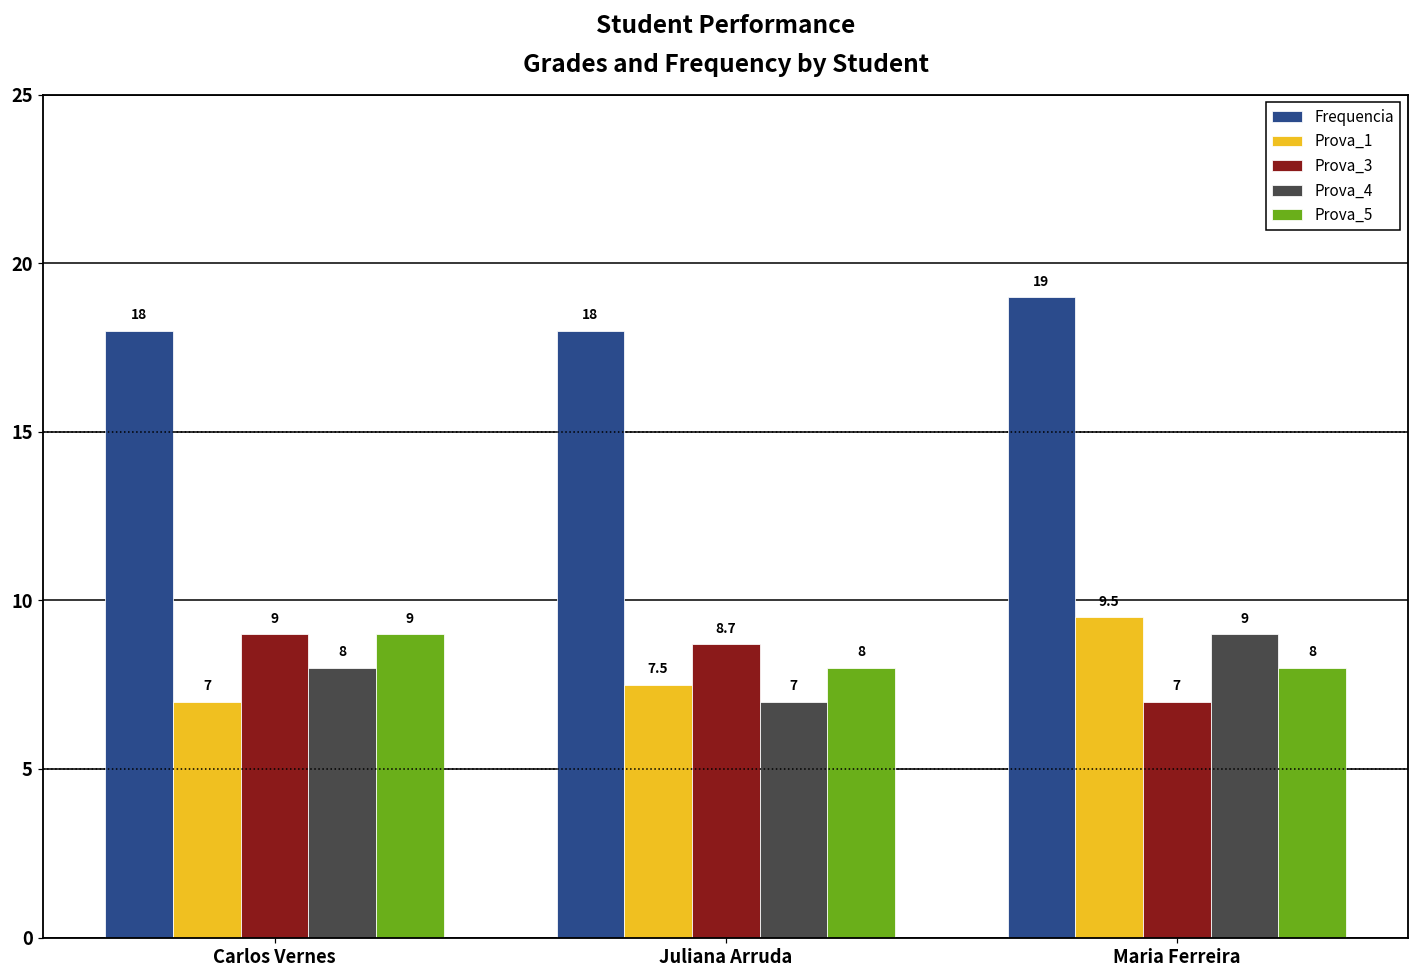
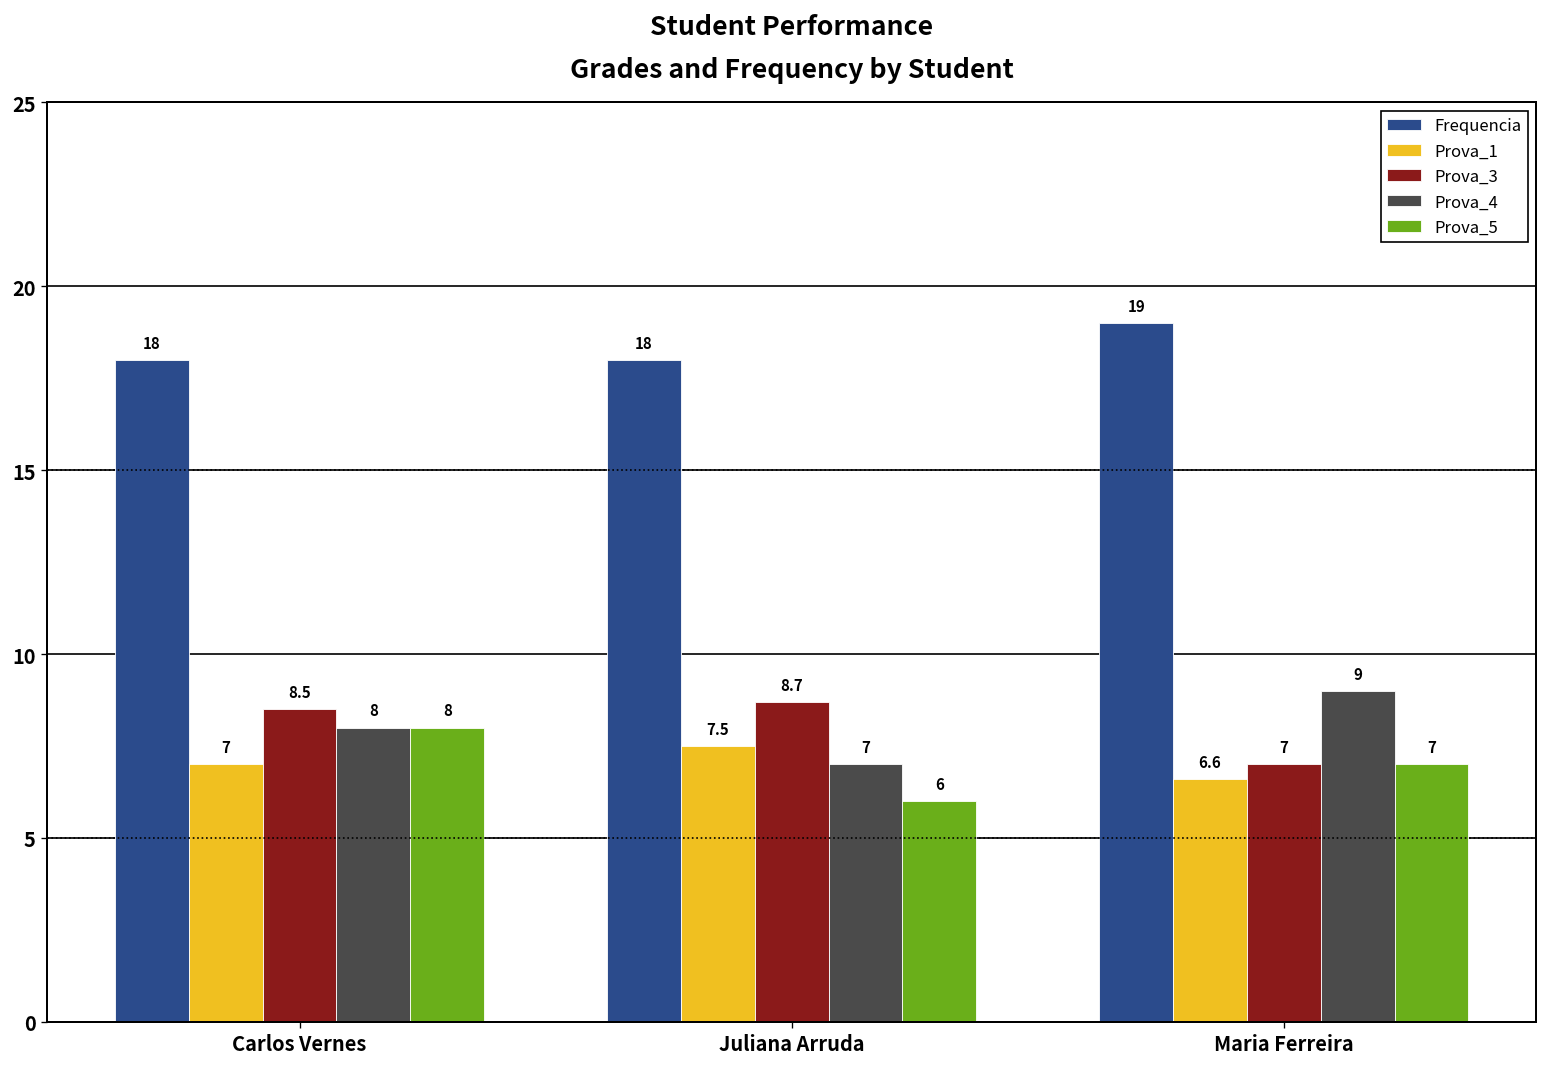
  {
    "Frequencia": {
      "Carlos Vernes": 18,
      "Juliana Arruda": 18,
      "Maria Ferreira": 19
    },
    "Prova_1": {
      "Carlos Vernes": 7,
      "Juliana Arruda": 7.5,
-     "Maria Ferreira": 9.5
+     "Maria Ferreira": 6.6
    },
    "Prova_3": {
-     "Carlos Vernes": 9,
+     "Carlos Vernes": 8.5,
      "Juliana Arruda": 8.7,
      "Maria Ferreira": 7
    },
    "Prova_4": {
      "Carlos Vernes": 8,
      "Juliana Arruda": 7,
      "Maria Ferreira": 9
    },
    "Prova_5": {
-     "Carlos Vernes": 9,
-     "Juliana Arruda": 8,
-     "Maria Ferreira": 8
+     "Carlos Vernes": 8,
+     "Juliana Arruda": 6,
+     "Maria Ferreira": 7
    }
  }
